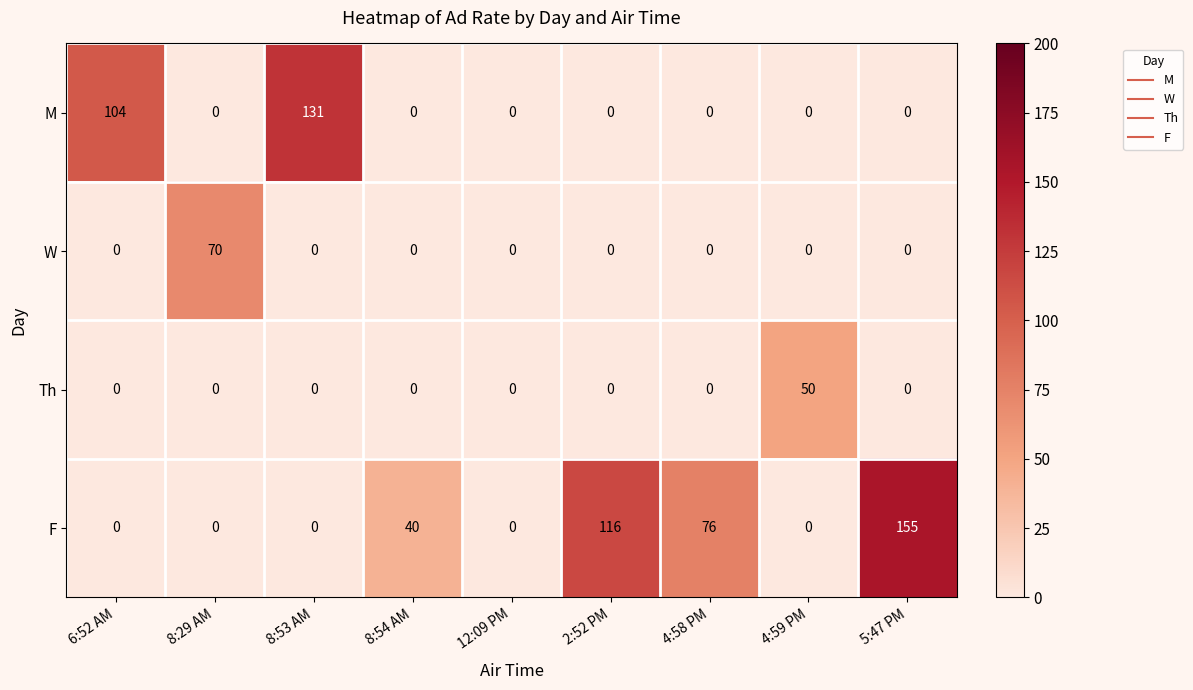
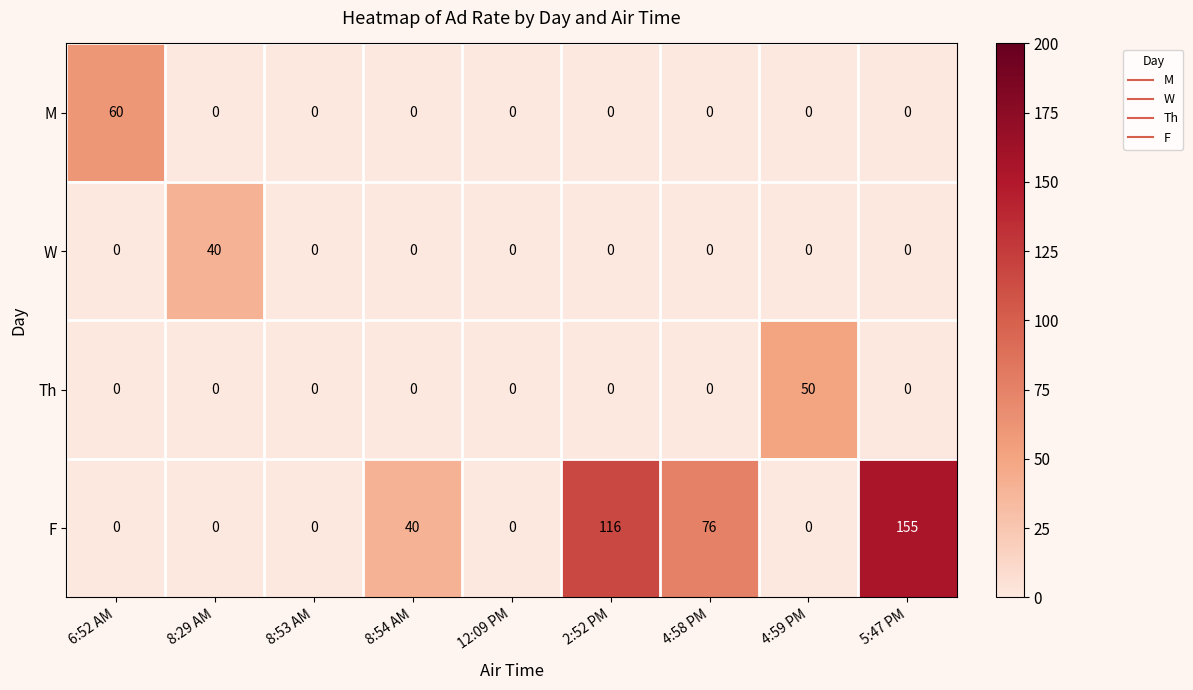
  {
    "M": {
-     "6:52 AM": 104,
+     "6:52 AM": 60,
      "8:29 AM": 0,
-     "8:53 AM": 131,
+     "8:53 AM": 0,
      "8:54 AM": 0,
      "12:09 PM": 0,
      "2:52 PM": 0,
      "4:58 PM": 0,
      "4:59 PM": 0,
      "5:47 PM": 0
    },
    "W": {
      "6:52 AM": 0,
-     "8:29 AM": 70,
+     "8:29 AM": 40,
      "8:53 AM": 0,
      "8:54 AM": 0,
      "12:09 PM": 0,
      "2:52 PM": 0,
      "4:58 PM": 0,
      "4:59 PM": 0,
      "5:47 PM": 0
    },
    "Th": {
      "6:52 AM": 0,
      "8:29 AM": 0,
      "8:53 AM": 0,
      "8:54 AM": 0,
      "12:09 PM": 0,
      "2:52 PM": 0,
      "4:58 PM": 0,
      "4:59 PM": 50,
      "5:47 PM": 0
    },
    "F": {
      "6:52 AM": 0,
      "8:29 AM": 0,
      "8:53 AM": 0,
      "8:54 AM": 40,
      "12:09 PM": 0,
      "2:52 PM": 116,
      "4:58 PM": 76,
      "4:59 PM": 0,
      "5:47 PM": 155
    }
  }
